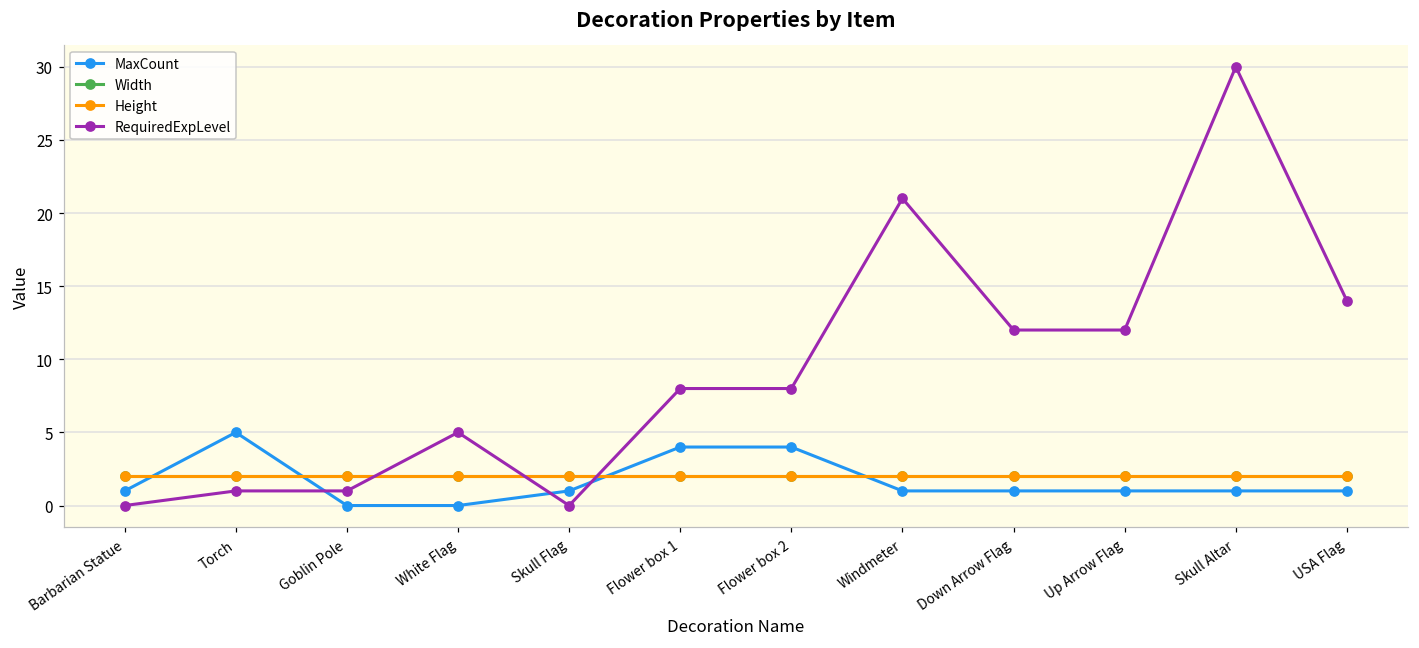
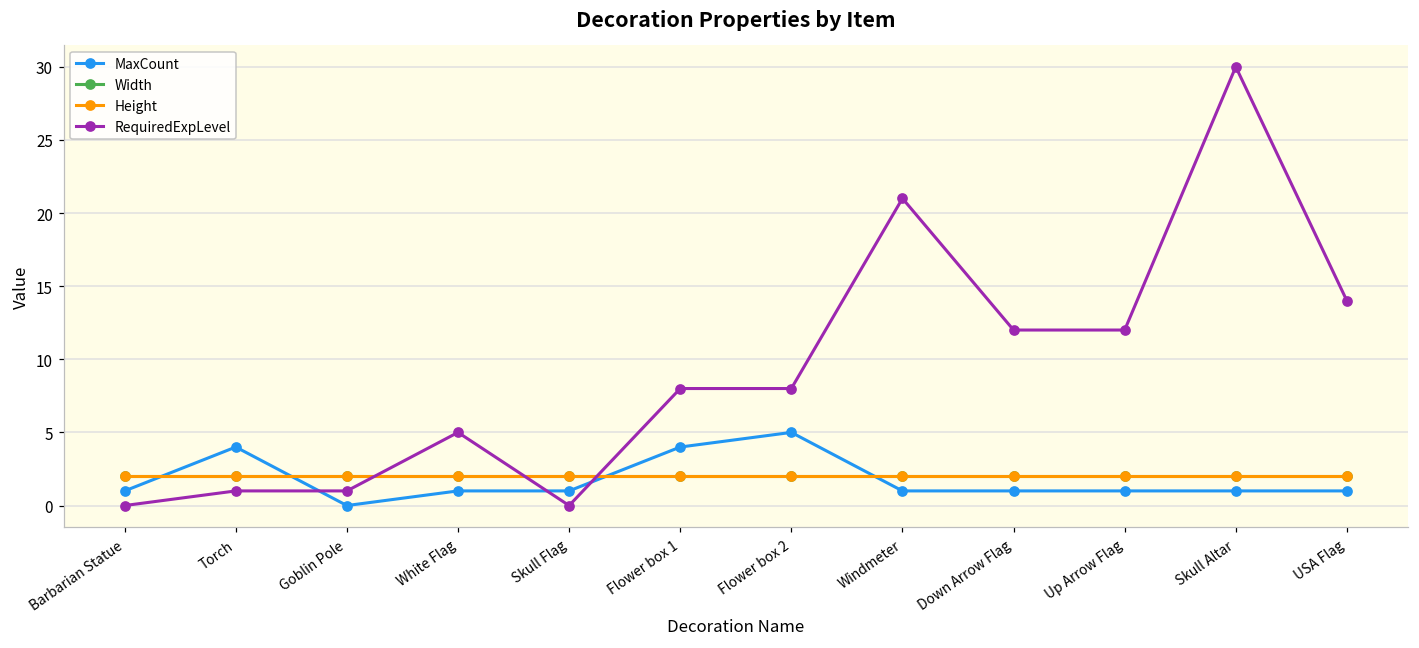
  {
    "MaxCount": {
      "Barbarian Statue": 1,
-     "Torch": 5,
+     "Torch": 4,
      "Goblin Pole": 0,
-     "White Flag": 0,
+     "White Flag": 1,
      "Skull Flag": 1,
      "Flower box 1": 4,
-     "Flower box 2": 4,
+     "Flower box 2": 5,
      "Windmeter": 1,
      "Down Arrow Flag": 1,
      "Up Arrow Flag": 1,
      "Skull Altar": 1,
      "USA Flag": 1
    },
    "Height": {
      "Barbarian Statue": 2,
      "Torch": 2,
      "Goblin Pole": 2,
      "White Flag": 2,
      "Skull Flag": 2,
      "Flower box 1": 2,
      "Flower box 2": 2,
      "Windmeter": 2,
      "Down Arrow Flag": 2,
      "Up Arrow Flag": 2,
      "Skull Altar": 2,
      "USA Flag": 2
    },
    "RequiredExpLevel": {
      "Barbarian Statue": 0,
      "Torch": 1,
      "Goblin Pole": 1,
      "White Flag": 5,
      "Skull Flag": 0,
      "Flower box 1": 8,
      "Flower box 2": 8,
      "Windmeter": 21,
      "Down Arrow Flag": 12,
      "Up Arrow Flag": 12,
      "Skull Altar": 30,
      "USA Flag": 14
    }
  }
